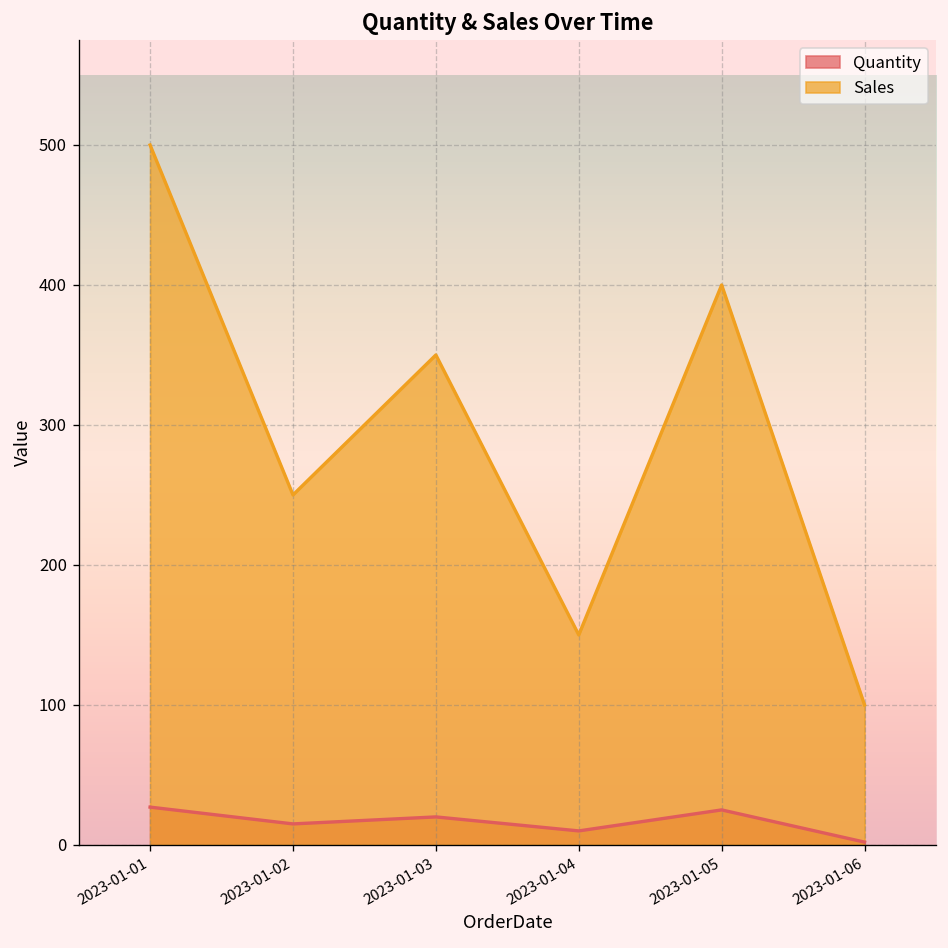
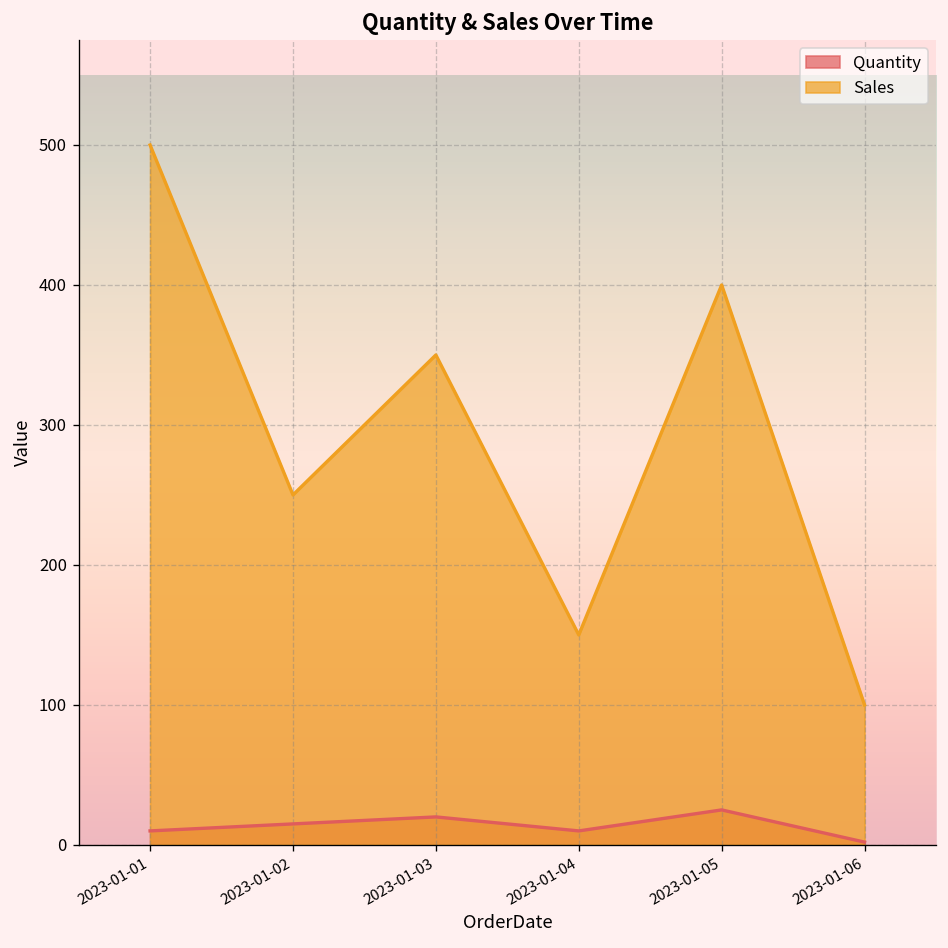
  {
    "Quantity": {
-     "2023-01-01": 27,
+     "2023-01-01": 10,
      "2023-01-02": 15,
      "2023-01-03": 20,
      "2023-01-04": 10,
      "2023-01-05": 25,
      "2023-01-06": 2
    },
    "Sales": {
      "2023-01-01": 500,
      "2023-01-02": 250,
      "2023-01-03": 350,
      "2023-01-04": 150,
      "2023-01-05": 400,
      "2023-01-06": 100
    }
  }
